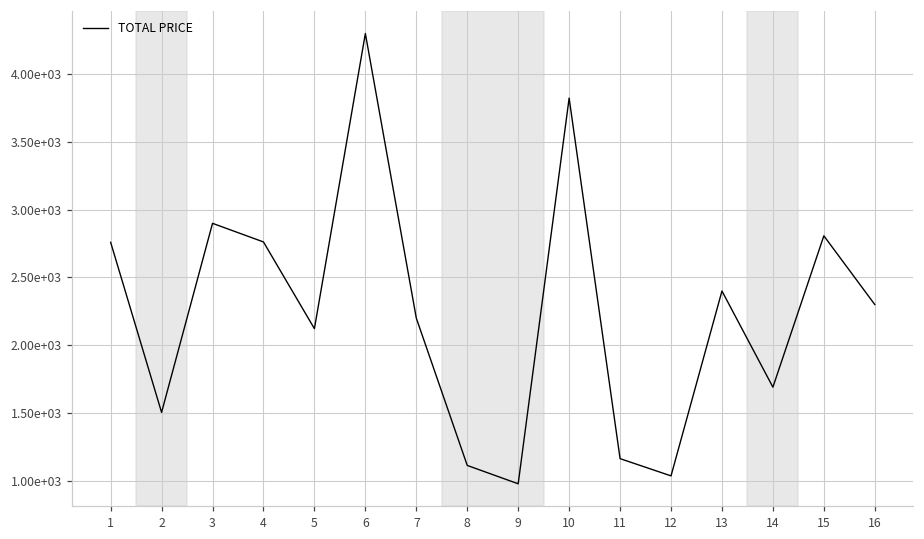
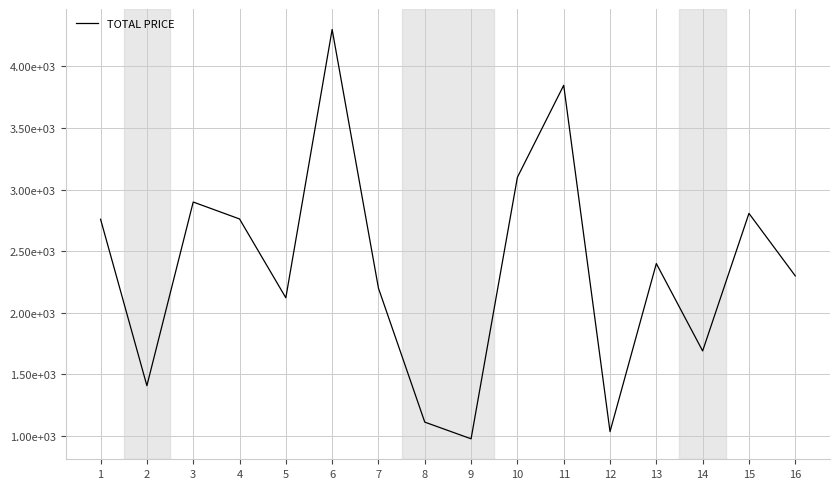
  {
    "1": 2760,
-   "2": 1500,
+   "2": 1410,
    "3": 2900,
    "4": 2760,
    "5": 2120,
    "6": 4300,
    "7": 2200,
    "8": 1110,
    "9": 980,
-   "10": 3820,
-   "11": 1160,
+   "10": 3100,
+   "11": 3850,
    "12": 1040,
    "13": 2400,
    "14": 1690,
    "15": 2810,
    "16": 2300
  }
